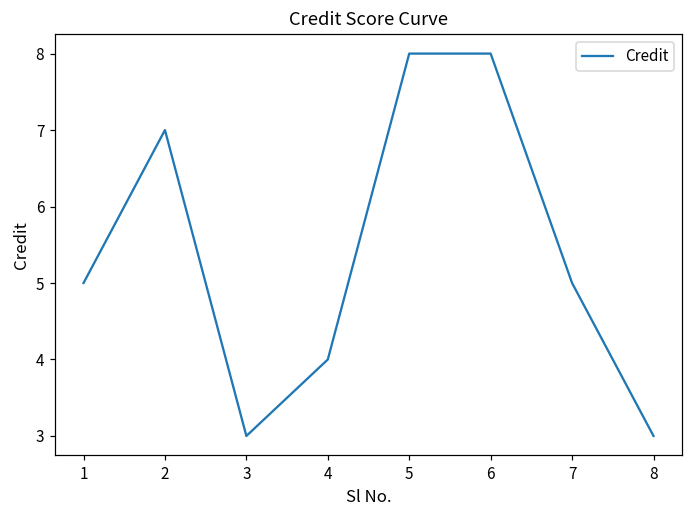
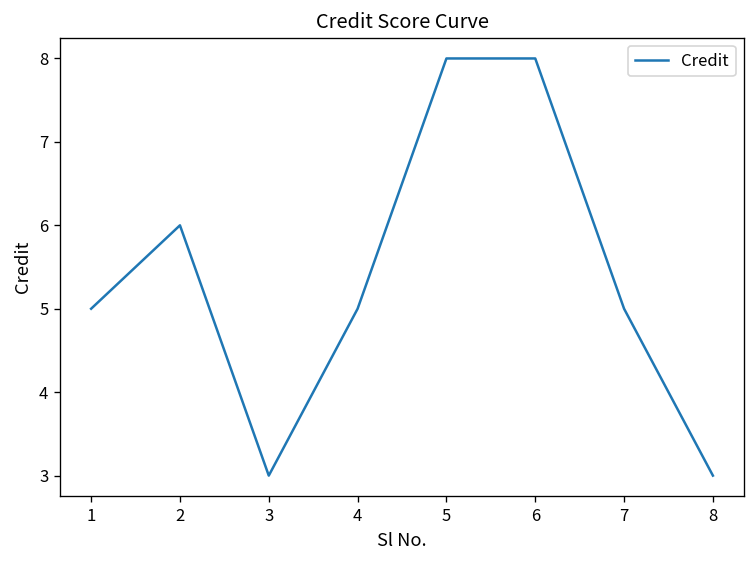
  {
    "1": 5,
-   "2": 7,
+   "2": 6,
    "3": 3,
-   "4": 4,
+   "4": 5,
    "5": 8,
    "6": 8,
    "7": 5,
    "8": 3
  }
